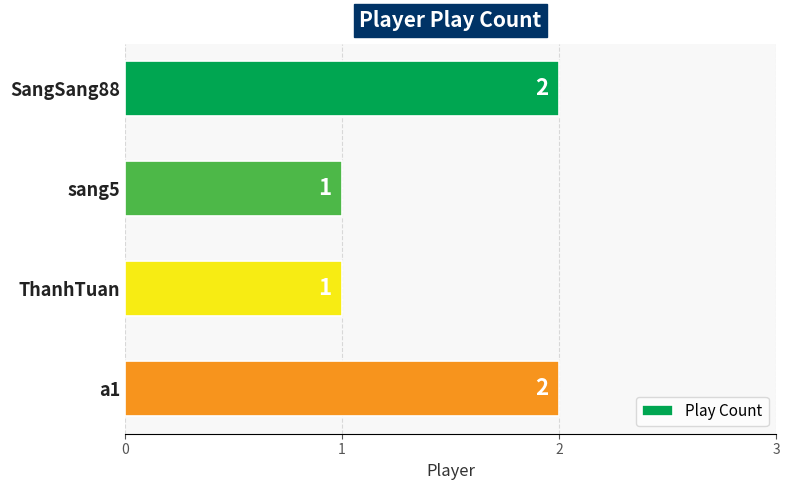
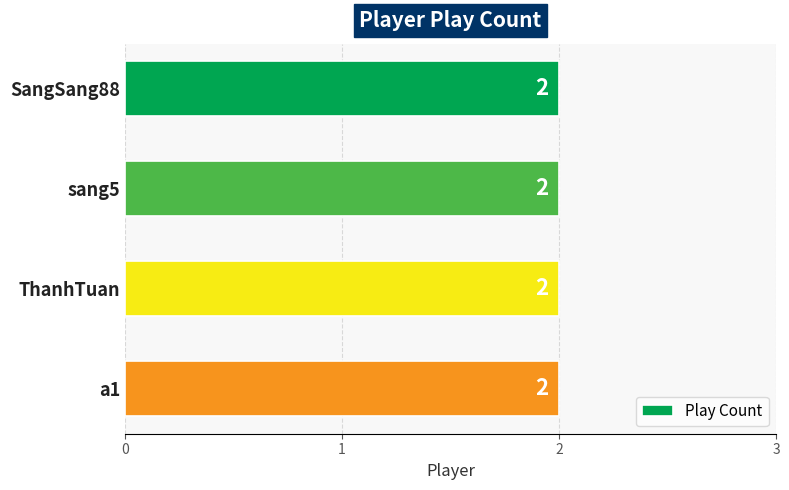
  {
    "SangSang88": 2,
-   "sang5": 1,
-   "ThanhTuan": 1,
+   "sang5": 2,
+   "ThanhTuan": 2,
    "a1": 2
  }
